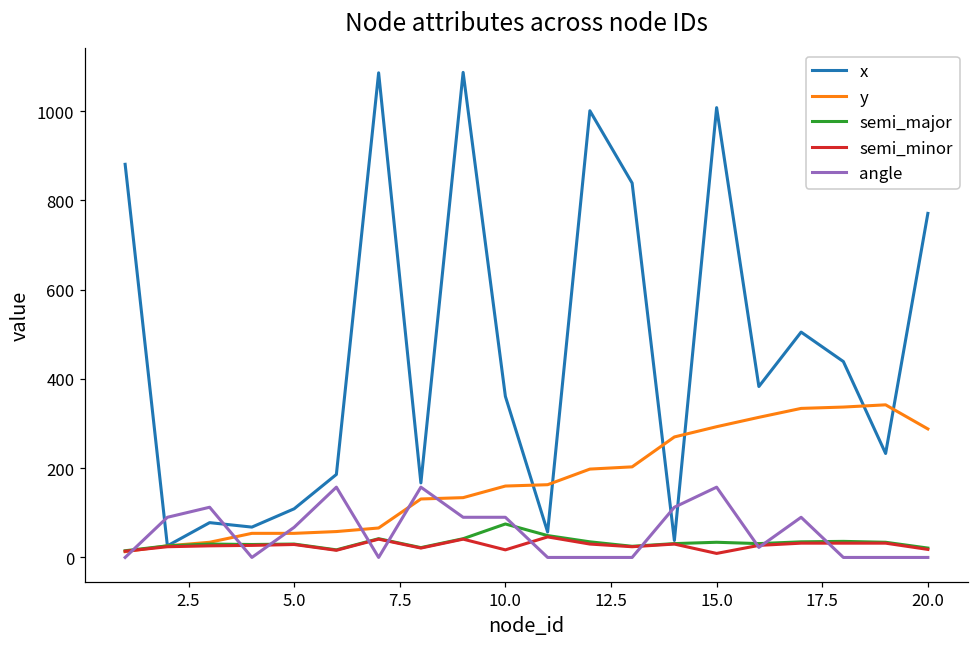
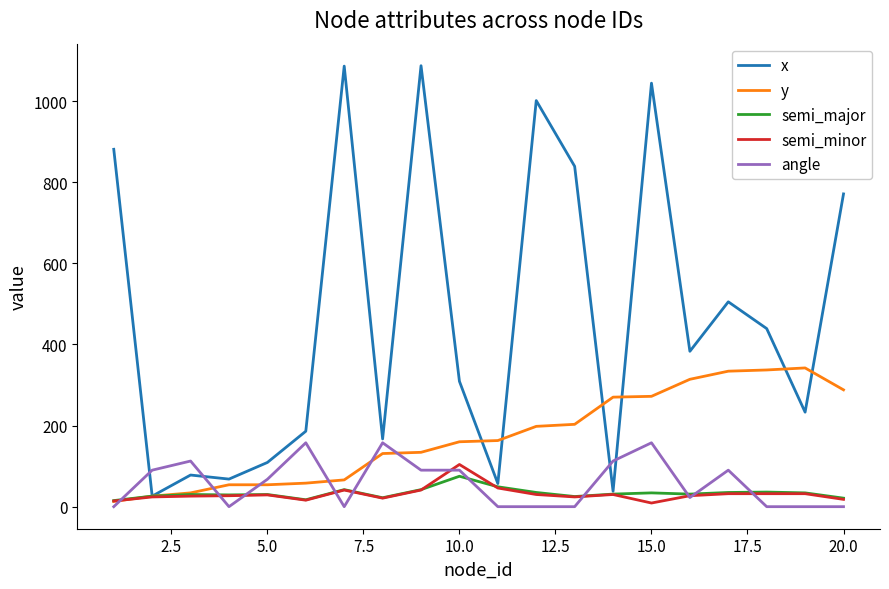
  {
    "x": {
      "5.0": 110,
-     "10.0": 360,
-     "15.0": 1010,
+     "10.0": 310,
+     "15.0": 1040,
      "20.0": 770
    },
    "y": {
      "5.0": 50,
      "10.0": 160,
-     "15.0": 290,
+     "15.0": 270,
      "20.0": 290
    },
    "semi_major": {
      "10.0": 80,
      "15.0": 30
    },
    "semi_minor": {
-     "10.0": 20,
+     "10.0": 100,
      "15.0": 10
    },
    "angle": {
      "5.0": 70,
      "10.0": 90,
      "15.0": 160,
      "20.0": 0
    }
  }
